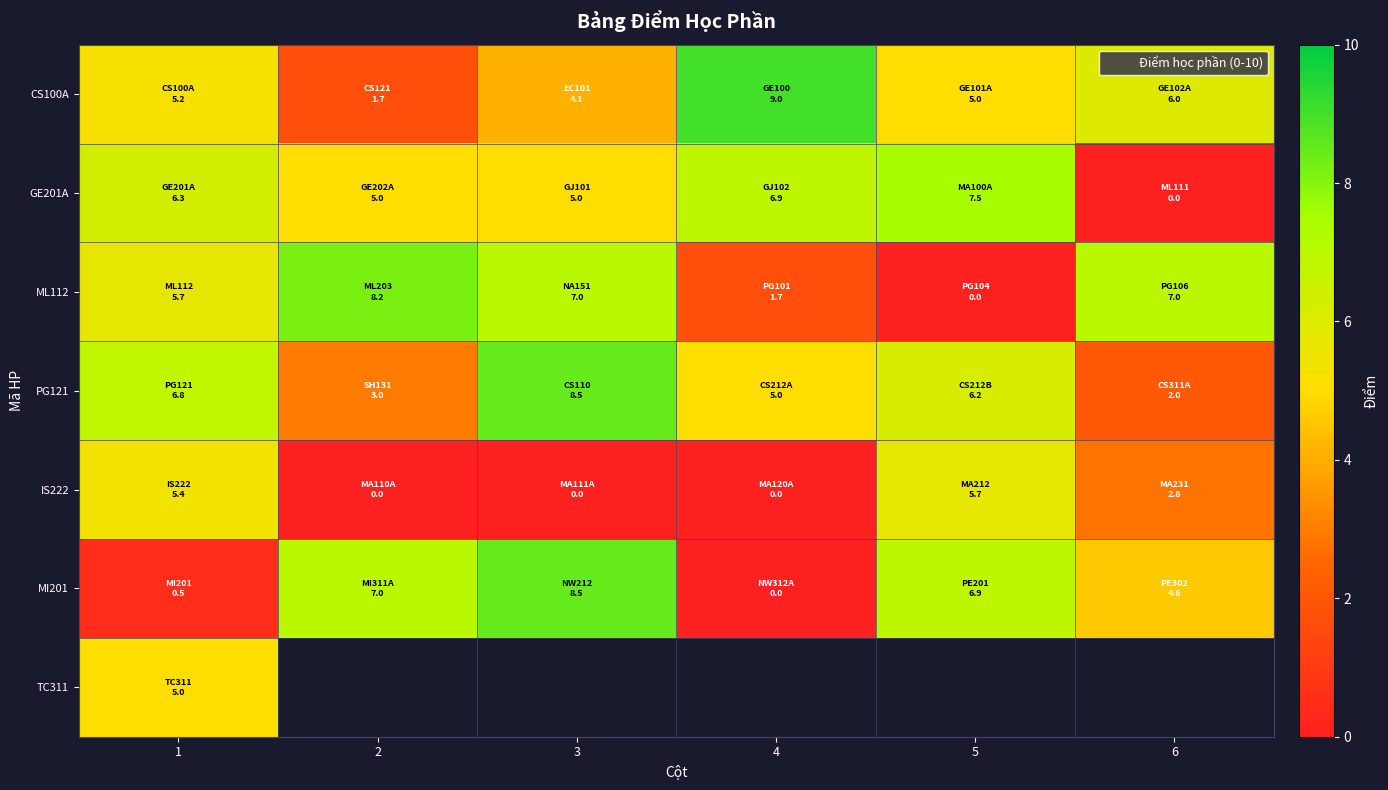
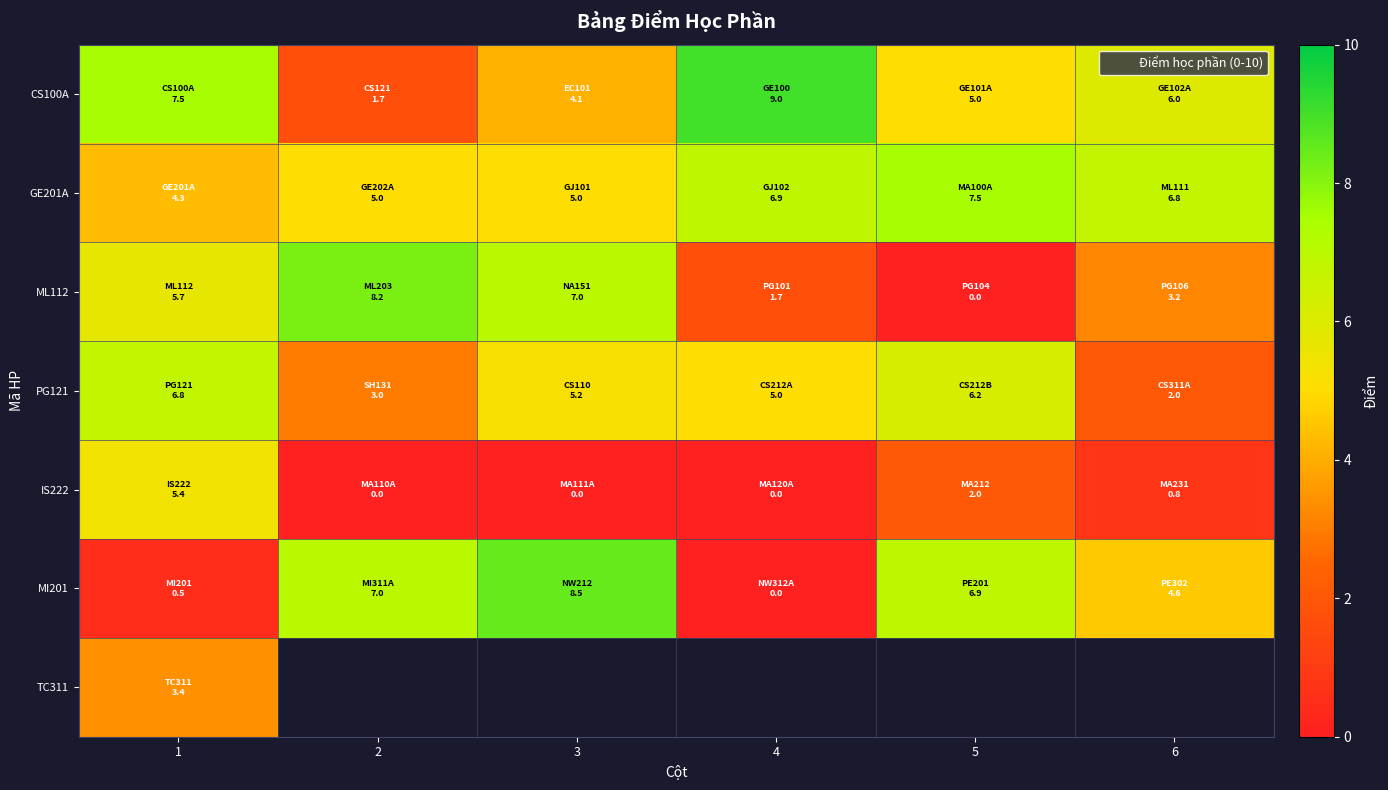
  {
    "CS100A": {
-     "1": 5.2,
+     "1": 7.5,
      "2": 1.7,
      "3": 4.1,
      "4": 9.0,
      "5": 5.0,
      "6": 6.0
    },
    "GE201A": {
-     "1": 6.3,
+     "1": 4.3,
      "2": 5.0,
      "3": 5.0,
      "4": 6.9,
      "5": 7.5,
-     "6": 0.0
+     "6": 6.8
    },
    "ML112": {
      "1": 5.7,
      "2": 8.2,
      "3": 7.0,
      "4": 1.7,
      "5": 0.0,
-     "6": 7.0
+     "6": 3.2
    },
    "PG121": {
      "1": 6.8,
      "2": 3.0,
-     "3": 8.5,
+     "3": 5.2,
      "4": 5.0,
      "5": 6.2,
      "6": 2.0
    },
    "IS222": {
      "1": 5.4,
      "2": 0.0,
      "3": 0.0,
      "4": 0.0,
-     "5": 5.7,
-     "6": 2.8
+     "5": 2.0,
+     "6": 0.8
    },
    "MI201": {
      "1": 0.5,
      "2": 7.0,
      "3": 8.5,
      "4": 0.0,
      "5": 6.9,
      "6": 4.6
    },
    "TC311": {
-     "1": 5.0
+     "1": 3.4
    }
  }
